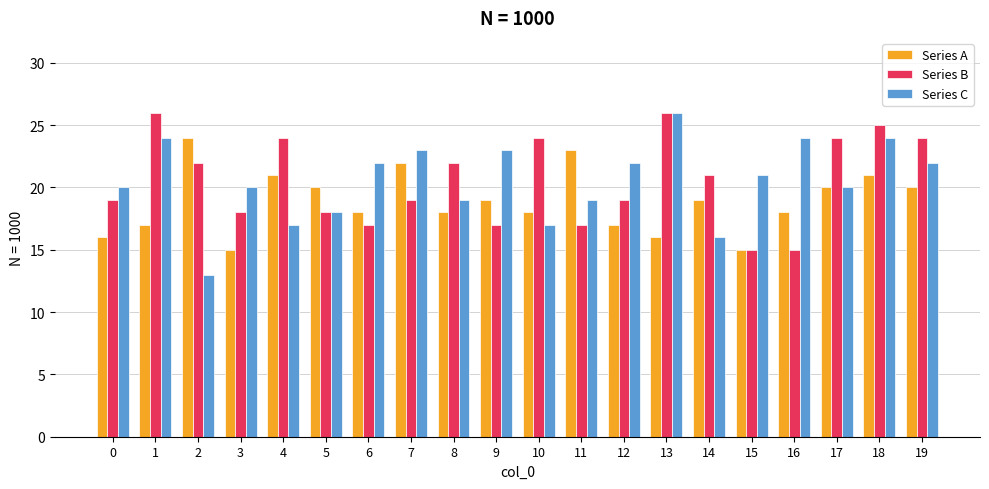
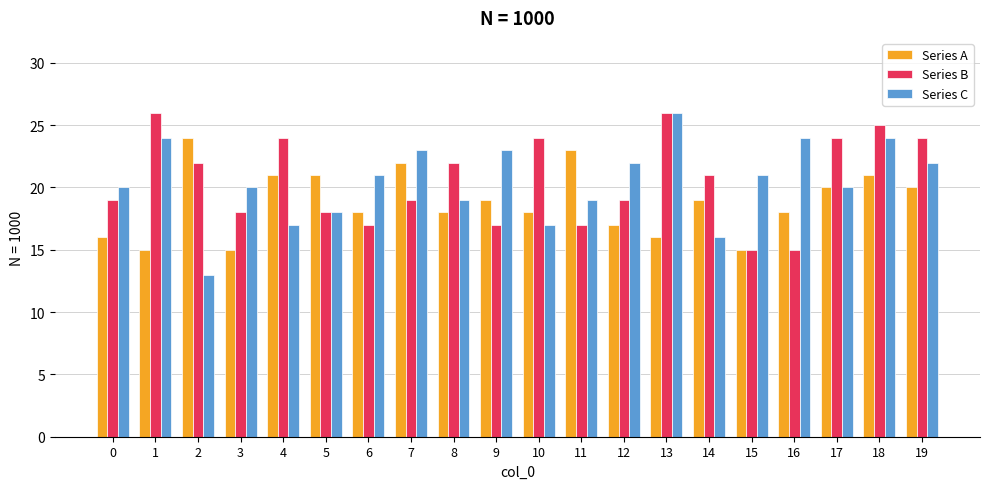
  {
    "Series A": {
      "0": 16,
-     "1": 17,
+     "1": 15,
      "2": 24,
      "3": 15,
      "4": 21,
-     "5": 20,
+     "5": 21,
      "6": 18,
      "7": 22,
      "8": 18,
      "9": 19,
      "10": 18,
      "11": 23,
      "12": 17,
      "13": 16,
      "14": 19,
      "15": 15,
      "16": 18,
      "17": 20,
      "18": 21,
      "19": 20
    },
    "Series B": {
      "0": 19,
      "1": 26,
      "2": 22,
      "3": 18,
      "4": 24,
      "5": 18,
      "6": 17,
      "7": 19,
      "8": 22,
      "9": 17,
      "10": 24,
      "11": 17,
      "12": 19,
      "13": 26,
      "14": 21,
      "15": 15,
      "16": 15,
      "17": 24,
      "18": 25,
      "19": 24
    },
    "Series C": {
      "0": 20,
      "1": 24,
      "2": 13,
      "3": 20,
      "4": 17,
      "5": 18,
-     "6": 22,
+     "6": 21,
      "7": 23,
      "8": 19,
      "9": 23,
      "10": 17,
      "11": 19,
      "12": 22,
      "13": 26,
      "14": 16,
      "15": 21,
      "16": 24,
      "17": 20,
      "18": 24,
      "19": 22
    }
  }
